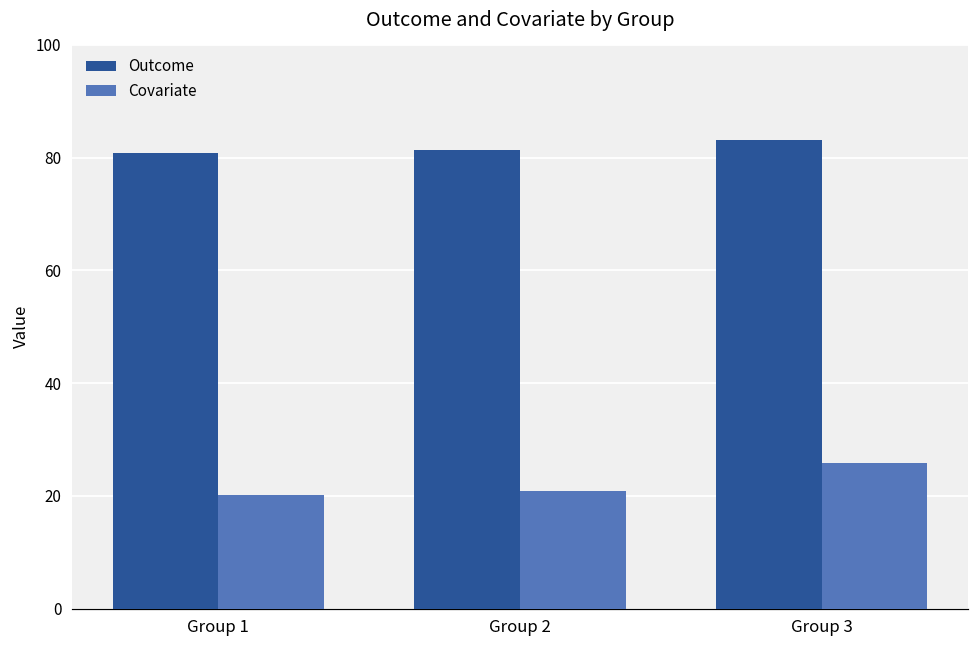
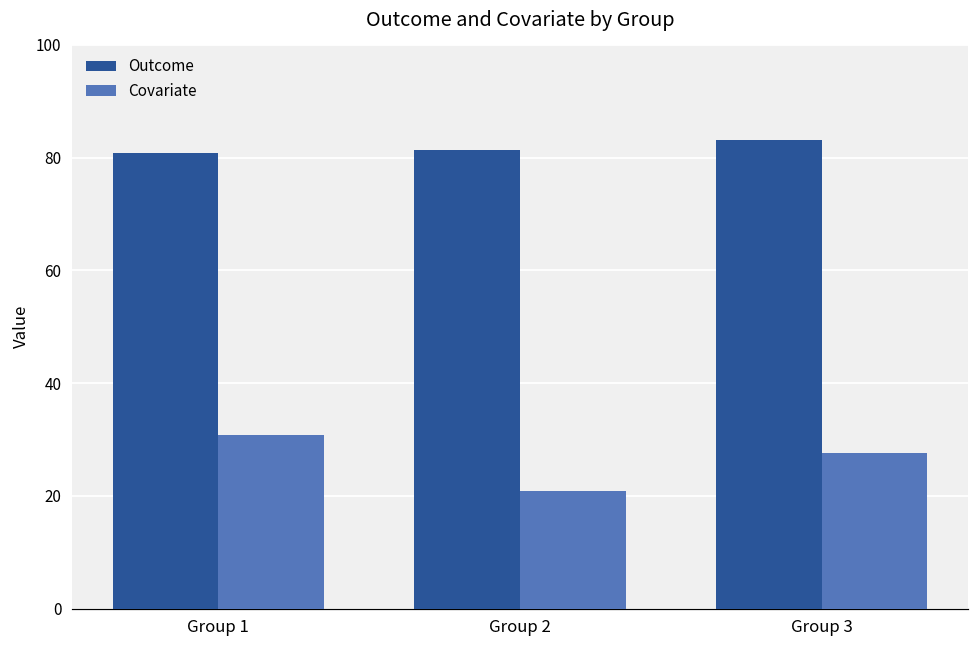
  {
    "Outcome": {
      "Group 1": 81,
      "Group 2": 81,
      "Group 3": 83
    },
    "Covariate": {
-     "Group 1": 20,
+     "Group 1": 31,
      "Group 2": 21,
-     "Group 3": 26
+     "Group 3": 28
    }
  }
